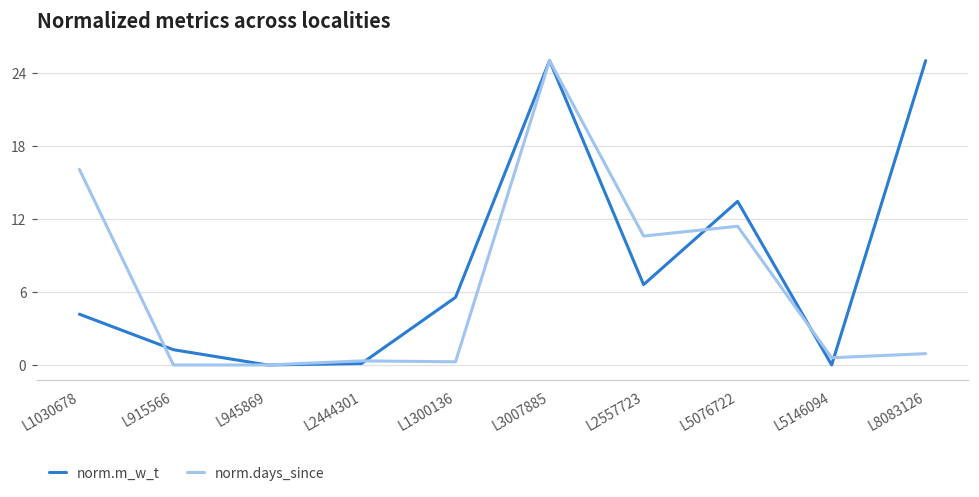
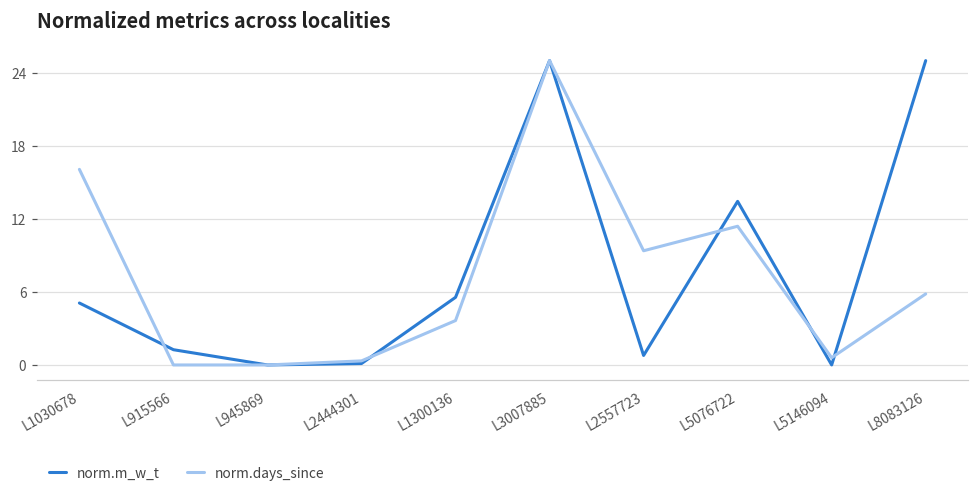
  {
    "norm.m_w_t": {
-     "L1030678": 4.2,
+     "L1030678": 5.1,
      "L915566": 1.3,
      "L1300136": 5.6,
-     "L2557723": 6.6,
+     "L2557723": 0.8,
      "L5076722": 13.4,
      "L5146094": 0.0,
      "L8083126": 25.0
    },
    "norm.days_since": {
      "L1030678": 16.1,
      "L915566": 0.0,
-     "L1300136": 0.3,
-     "L2557723": 10.6,
+     "L1300136": 3.6,
+     "L2557723": 9.4,
      "L5076722": 11.4,
      "L5146094": 0.6,
-     "L8083126": 0.9
+     "L8083126": 5.8
    }
  }
